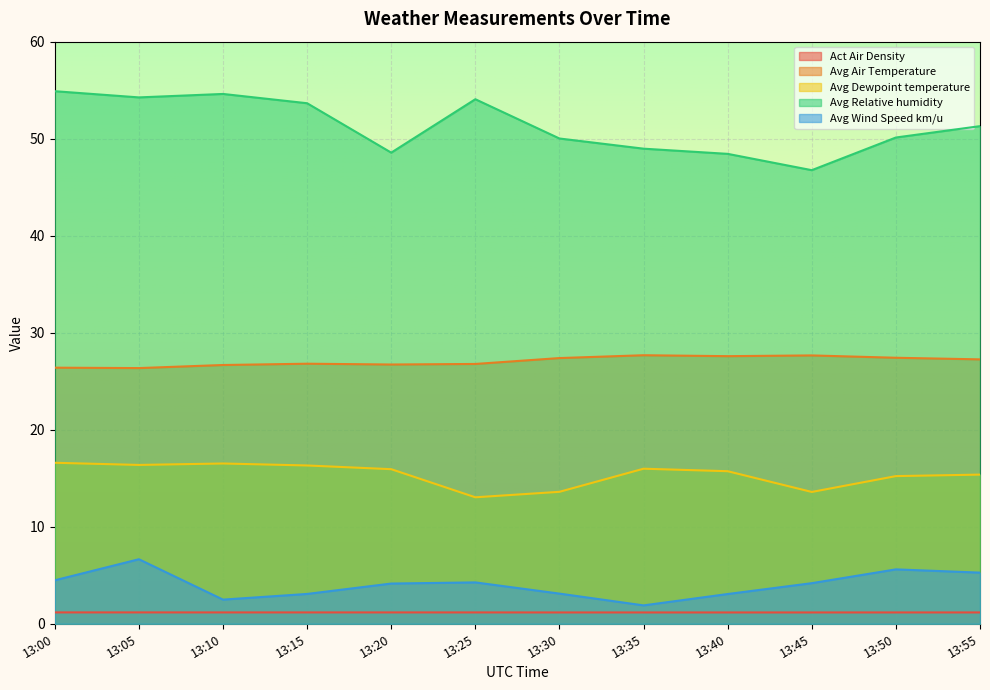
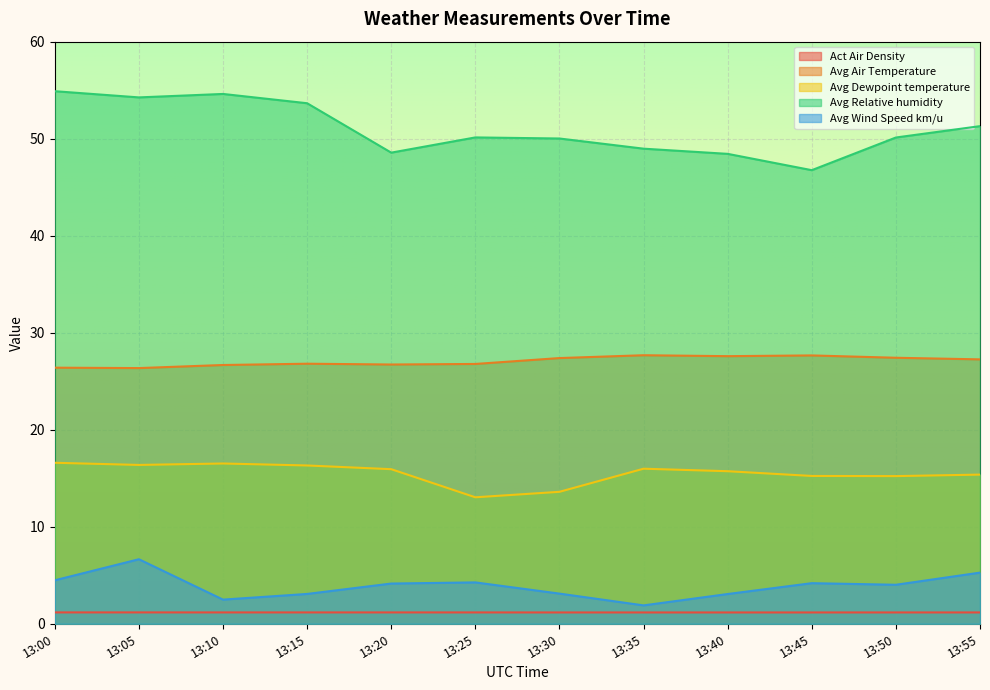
  {
    "Avg Dewpoint temperature": {
      "13:00": 17,
      "13:05": 16,
      "13:10": 17,
      "13:15": 16,
      "13:20": 16,
      "13:25": 13,
      "13:30": 14,
      "13:35": 16,
      "13:40": 16,
-     "13:45": 14,
+     "13:45": 15,
      "13:50": 15,
      "13:55": 15
    },
    "Avg Relative humidity": {
      "13:00": 55,
      "13:05": 54,
      "13:10": 55,
      "13:15": 54,
      "13:20": 49,
-     "13:25": 54,
+     "13:25": 50,
      "13:30": 50,
      "13:35": 49,
      "13:40": 48,
      "13:45": 47,
      "13:50": 50,
      "13:55": 51
    },
    "Avg Wind Speed km/u": {
      "13:00": 4,
      "13:05": 7,
      "13:10": 2,
      "13:15": 3,
      "13:20": 4,
      "13:25": 4,
      "13:30": 3,
      "13:35": 2,
      "13:40": 3,
      "13:45": 4,
-     "13:50": 6,
+     "13:50": 4,
      "13:55": 5
    }
  }
